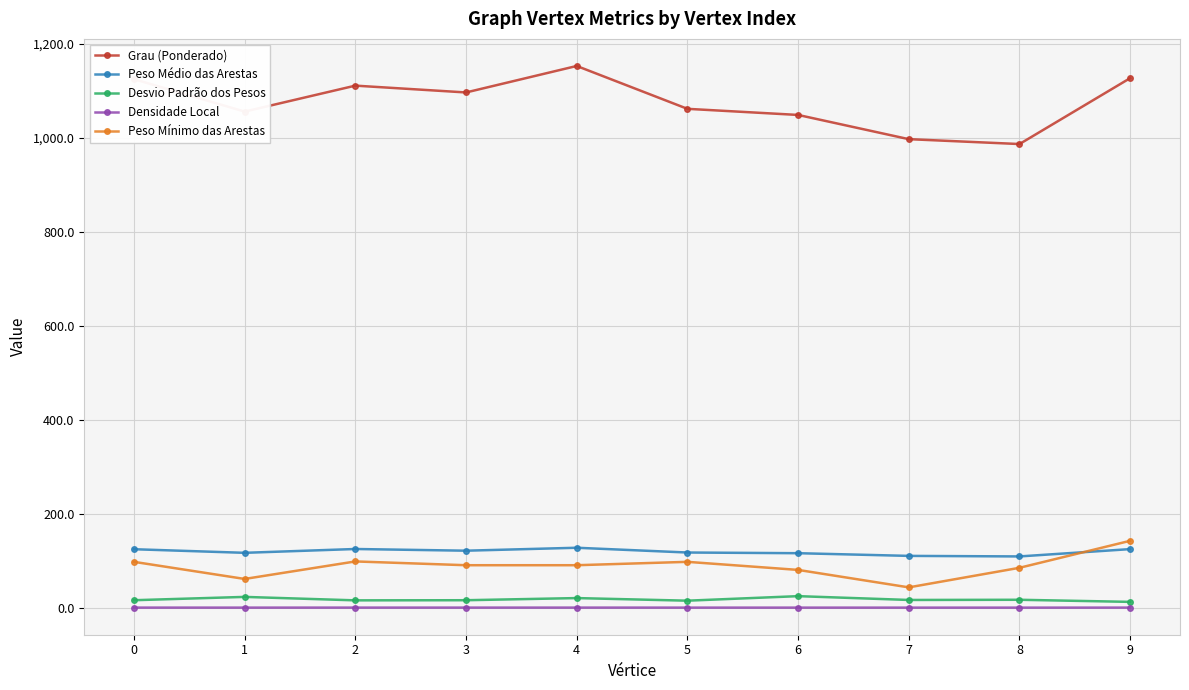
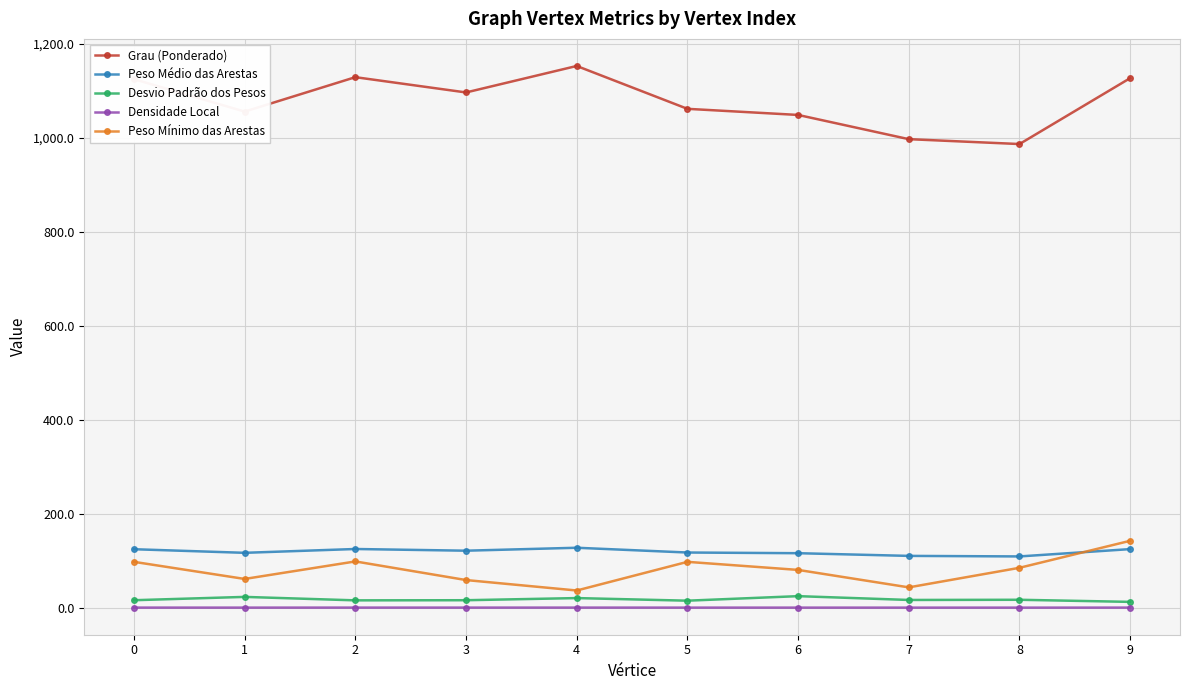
  {
    "Grau (Ponderado)": {
-     "2": "1,110",
+     "2": "1,130",
      "3": "1,100",
      "4": "1,150",
      "5": "1,060",
      "6": "1,050",
      "7": "1,000",
      "8": "990",
      "9": "1,130"
    },
    "Peso Médio das Arestas": {
      "0": "130",
      "1": "120",
      "2": "130",
      "3": "120",
      "4": "130",
      "5": "120",
      "6": "120",
      "7": "110",
      "8": "110",
      "9": "130"
    },
    "Desvio Padrão dos Pesos": {
      "0": "20",
      "1": "20",
      "2": "20",
      "3": "20",
      "4": "20",
      "5": "20",
      "6": "30",
      "7": "20",
      "8": "20",
      "9": "10"
    },
    "Densidade Local": {
      "0": "0",
      "1": "0",
      "2": "0",
      "3": "0",
      "4": "0",
      "5": "0",
      "6": "0",
      "7": "0",
      "8": "0",
      "9": "0"
    },
    "Peso Mínimo das Arestas": {
      "0": "100",
      "1": "60",
      "2": "100",
-     "3": "90",
-     "4": "90",
+     "3": "60",
+     "4": "40",
      "5": "100",
      "6": "80",
      "7": "40",
      "8": "90",
      "9": "140"
    }
  }
